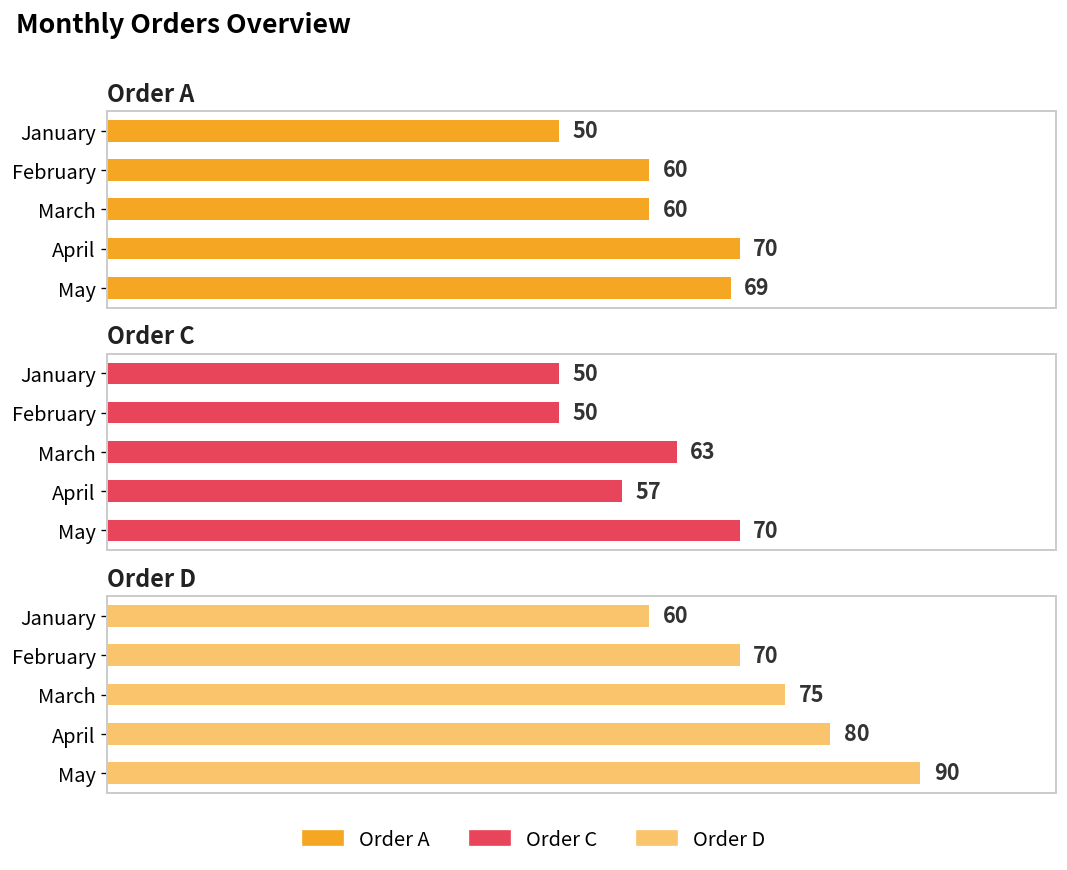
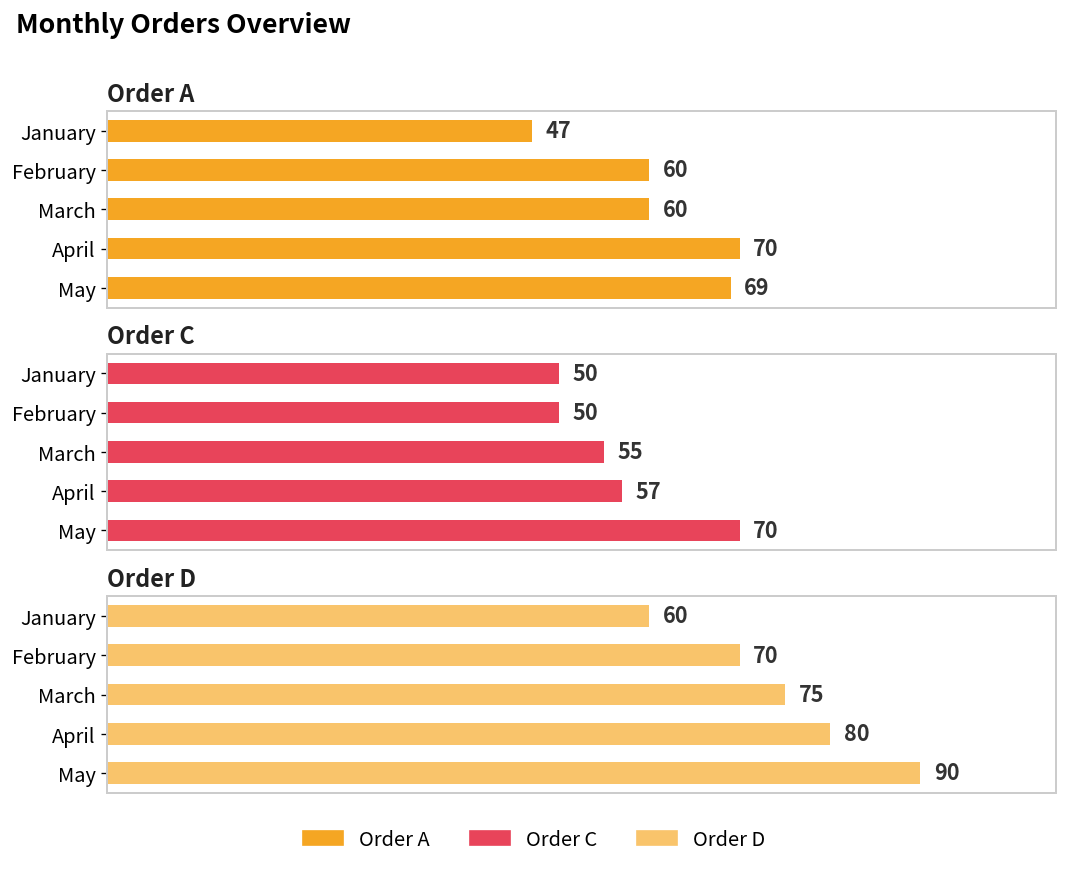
  {
    "Order A": {
-     "January": 50,
+     "January": 47,
      "February": 60,
      "March": 60,
      "April": 70,
      "May": 69
    },
    "Order C": {
      "January": 50,
      "February": 50,
-     "March": 63,
+     "March": 55,
      "April": 57,
      "May": 70
    },
    "Order D": {
      "January": 60,
      "February": 70,
      "March": 75,
      "April": 80,
      "May": 90
    }
  }
